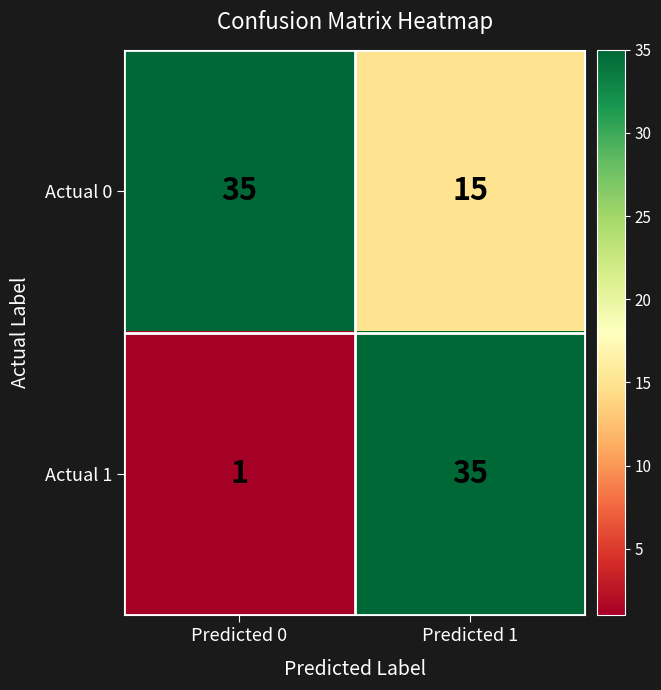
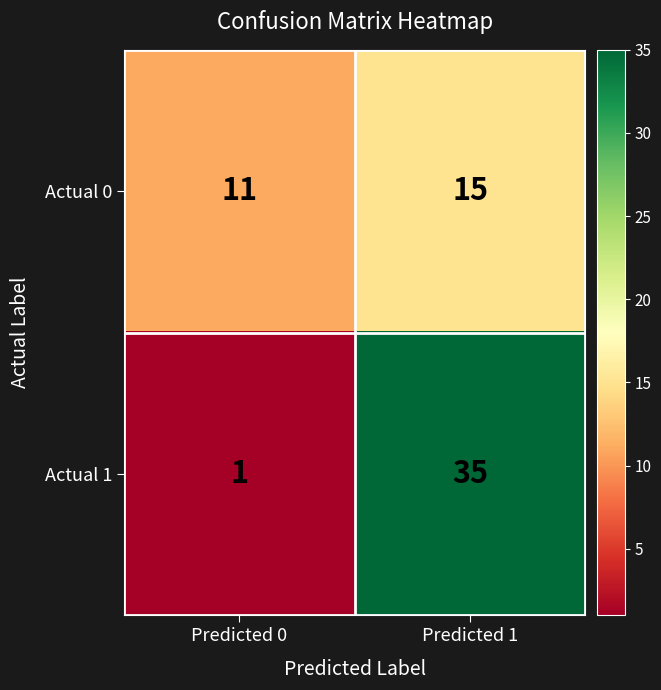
  {
    "Actual 0": {
-     "Predicted 0": 35,
+     "Predicted 0": 11,
      "Predicted 1": 15
    },
    "Actual 1": {
      "Predicted 0": 1,
      "Predicted 1": 35
    }
  }
